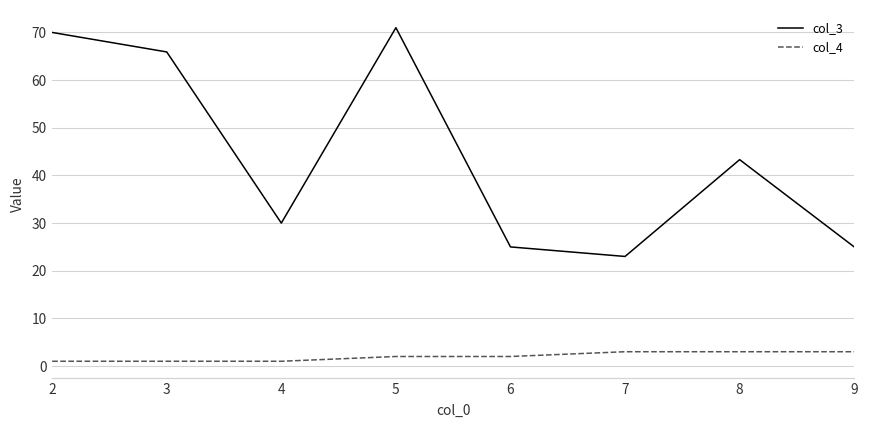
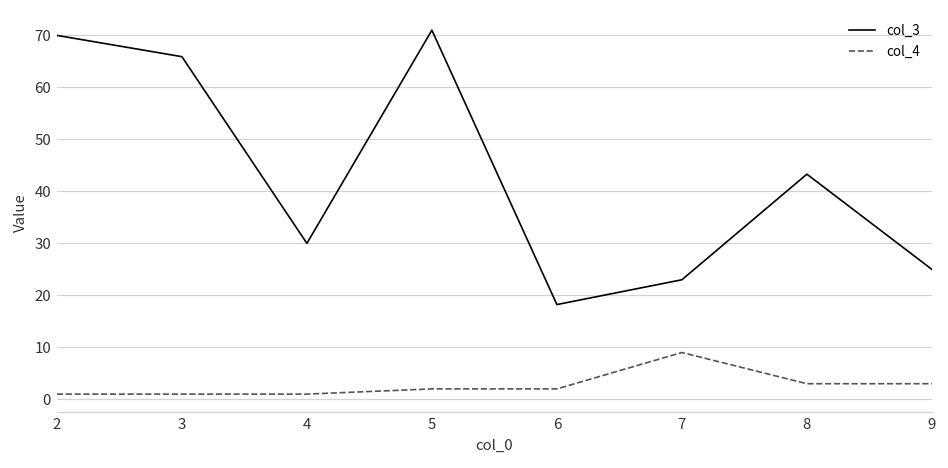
  {
    "col_3": {
      "2": 70,
      "3": 66,
      "4": 30,
      "5": 71,
-     "6": 25,
+     "6": 18,
      "7": 23,
      "8": 43,
      "9": 25
    },
    "col_4": {
      "2": 1,
      "3": 1,
      "4": 1,
      "5": 2,
      "6": 2,
-     "7": 3,
+     "7": 9,
      "8": 3,
      "9": 3
    }
  }
